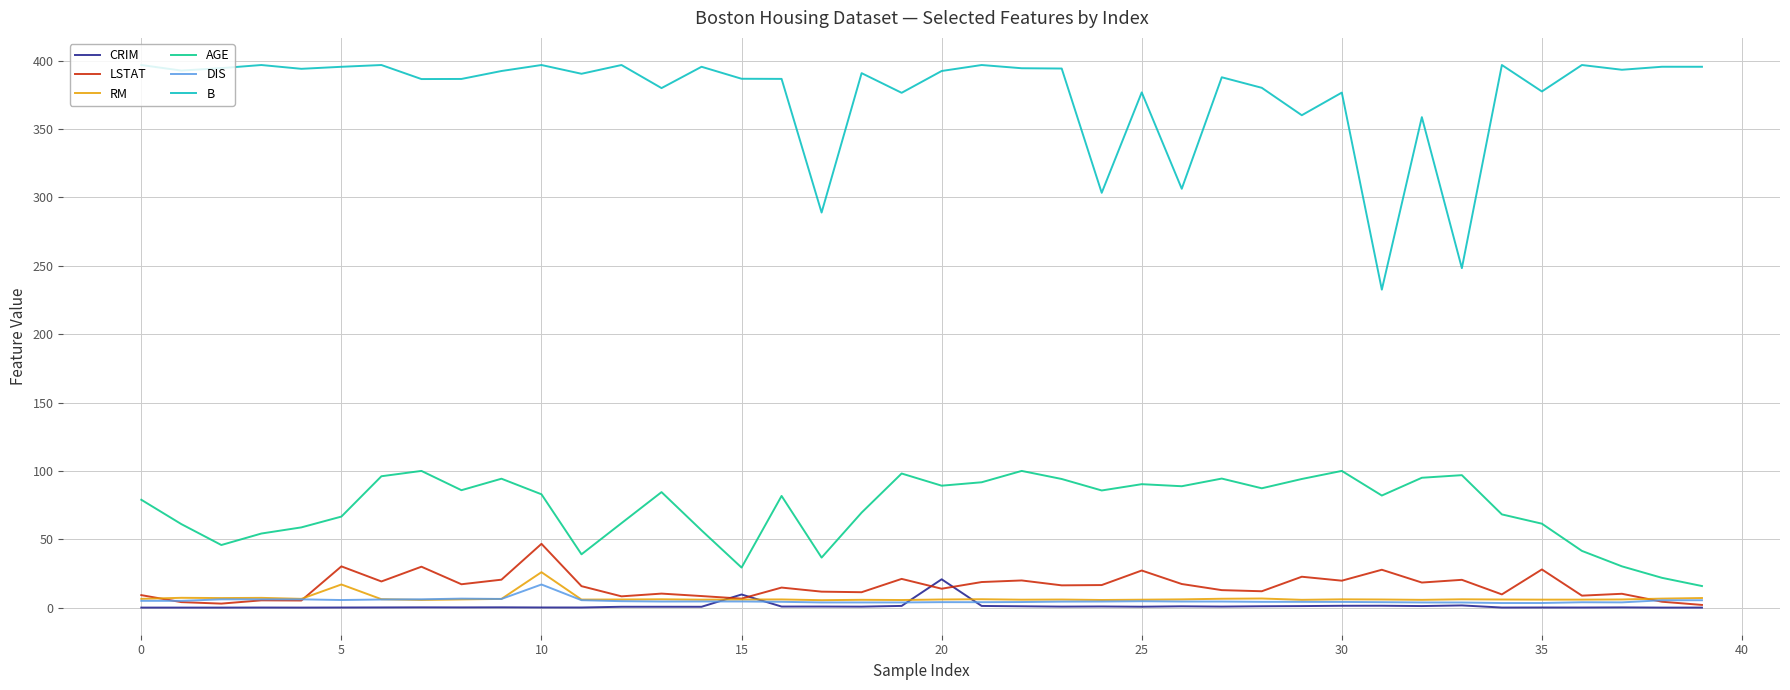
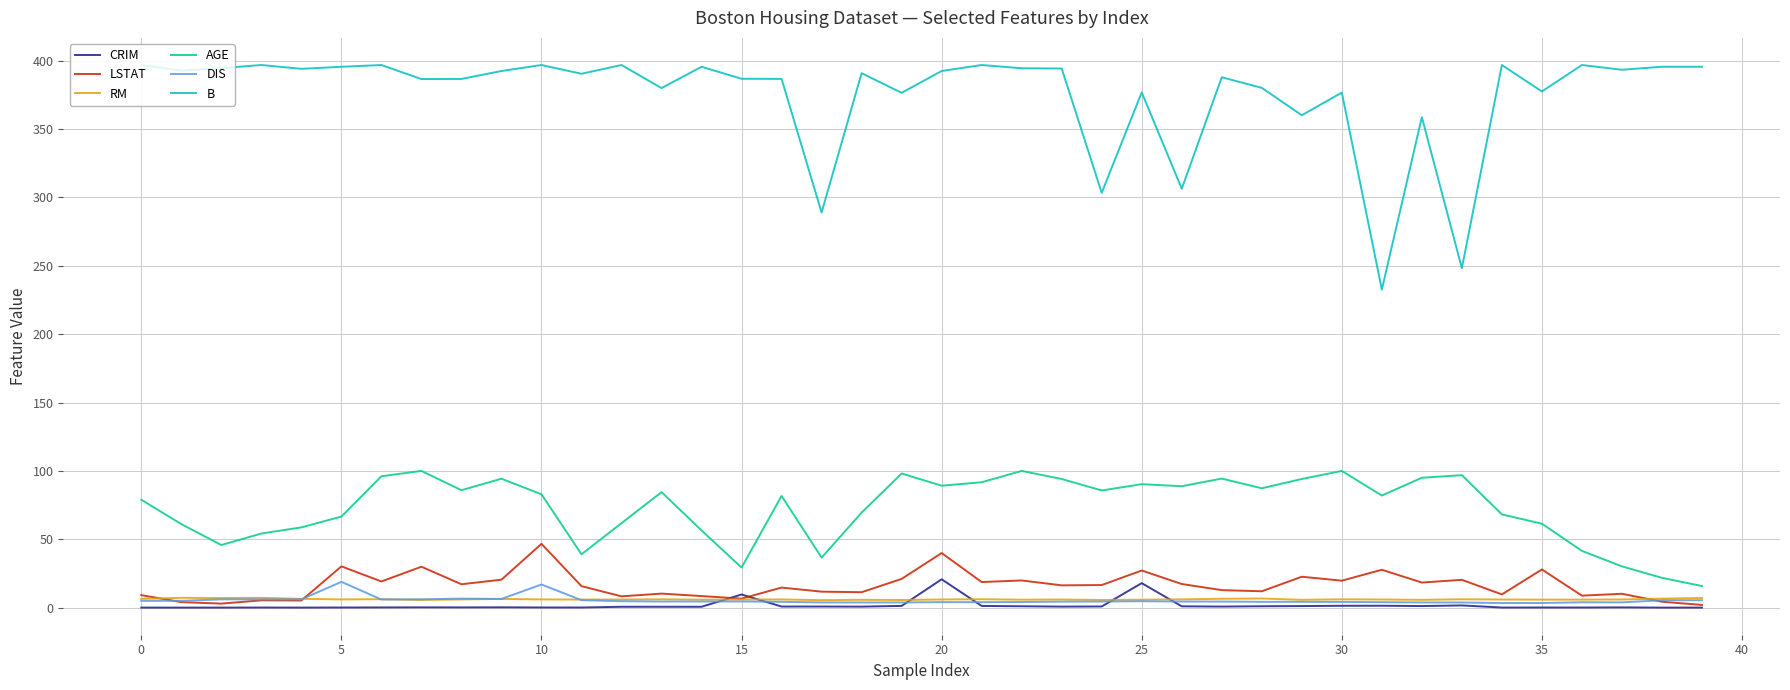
  {
    "CRIM": {
      "0": 0,
      "5": 0,
      "10": 0,
      "15": 10,
      "20": 21,
-     "25": 1,
+     "25": 18,
      "30": 1,
      "35": 0
    },
    "LSTAT": {
      "0": 9,
      "5": 30,
      "10": 47,
-     "20": 14,
+     "20": 40,
      "25": 27,
      "30": 20,
      "35": 28
    },
    "RM": {
-     "5": 17,
-     "10": 26,
+     "5": 6,
+     "10": 6,
      "20": 6,
      "30": 6,
      "35": 6
    },
    "DIS": {
-     "5": 6,
+     "5": 19,
      "10": 17,
      "20": 4,
      "30": 4,
      "35": 3
    }
  }
